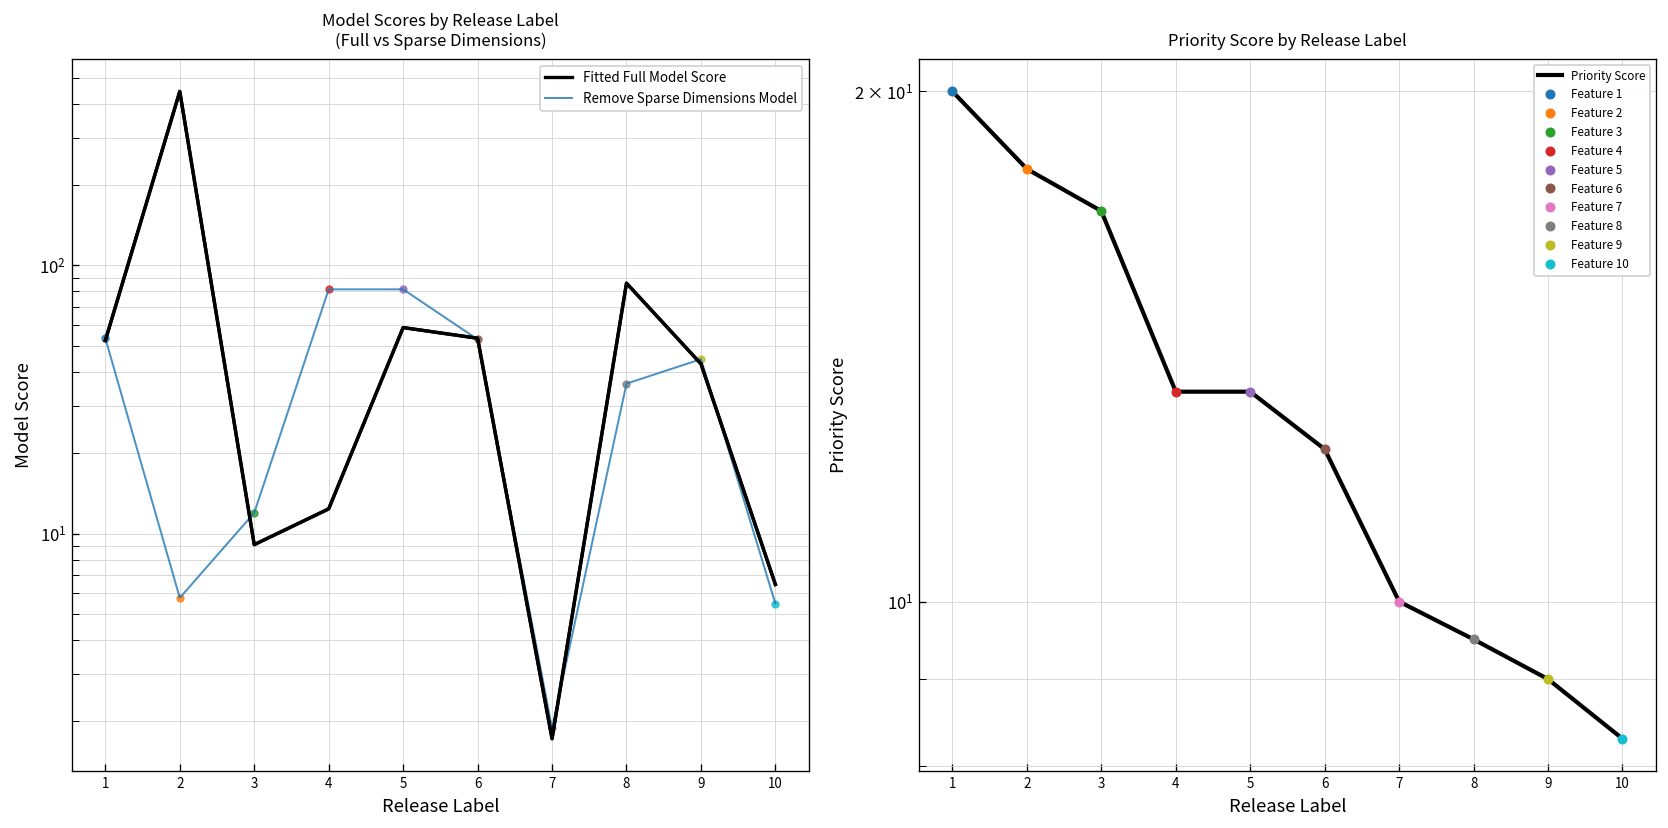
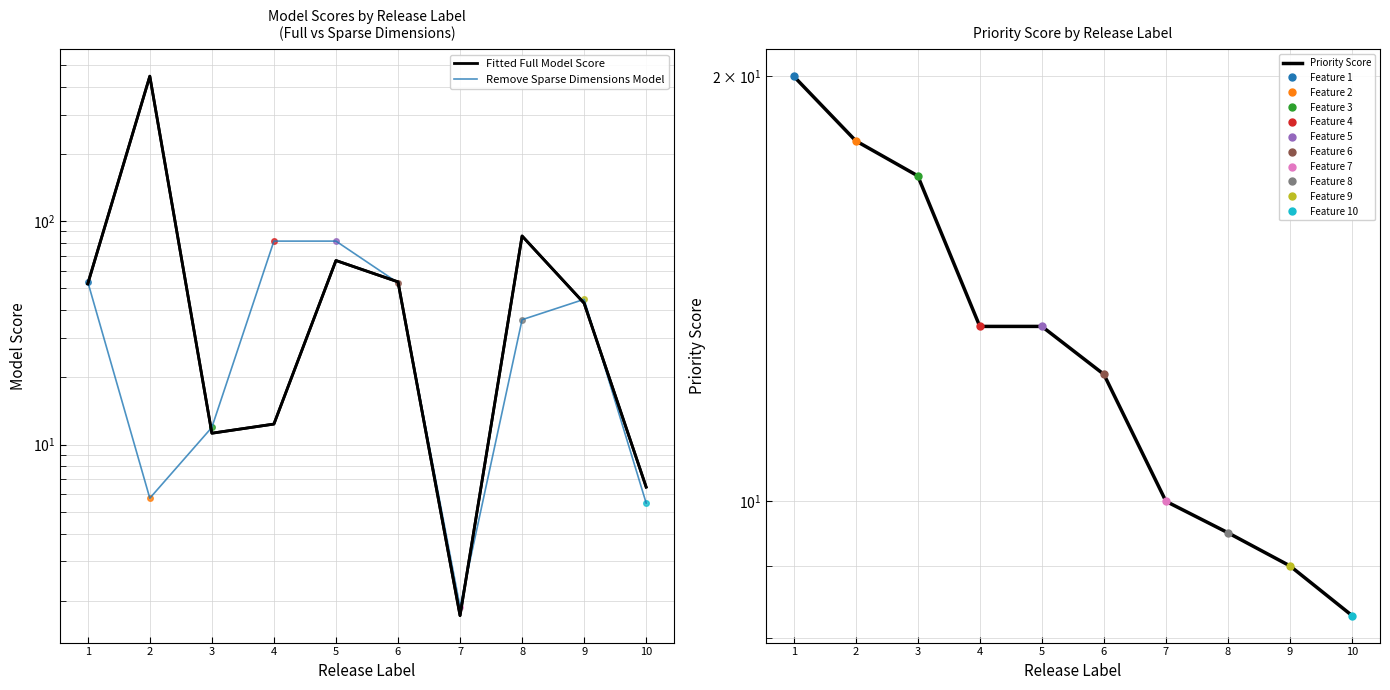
  {
    "Model Scores by Release Label (Full vs Sparse Dimensions)": {
      "Fitted Full Model Score": {
        "2": 450,
-       "3": 9.1,
+       "3": 11,
        "4": 12,
-       "5": 59,
+       "5": 67,
        "7": 1.7,
        "8": 86,
        "9": 43,
        "10": 6.5
      }
    }
  }
